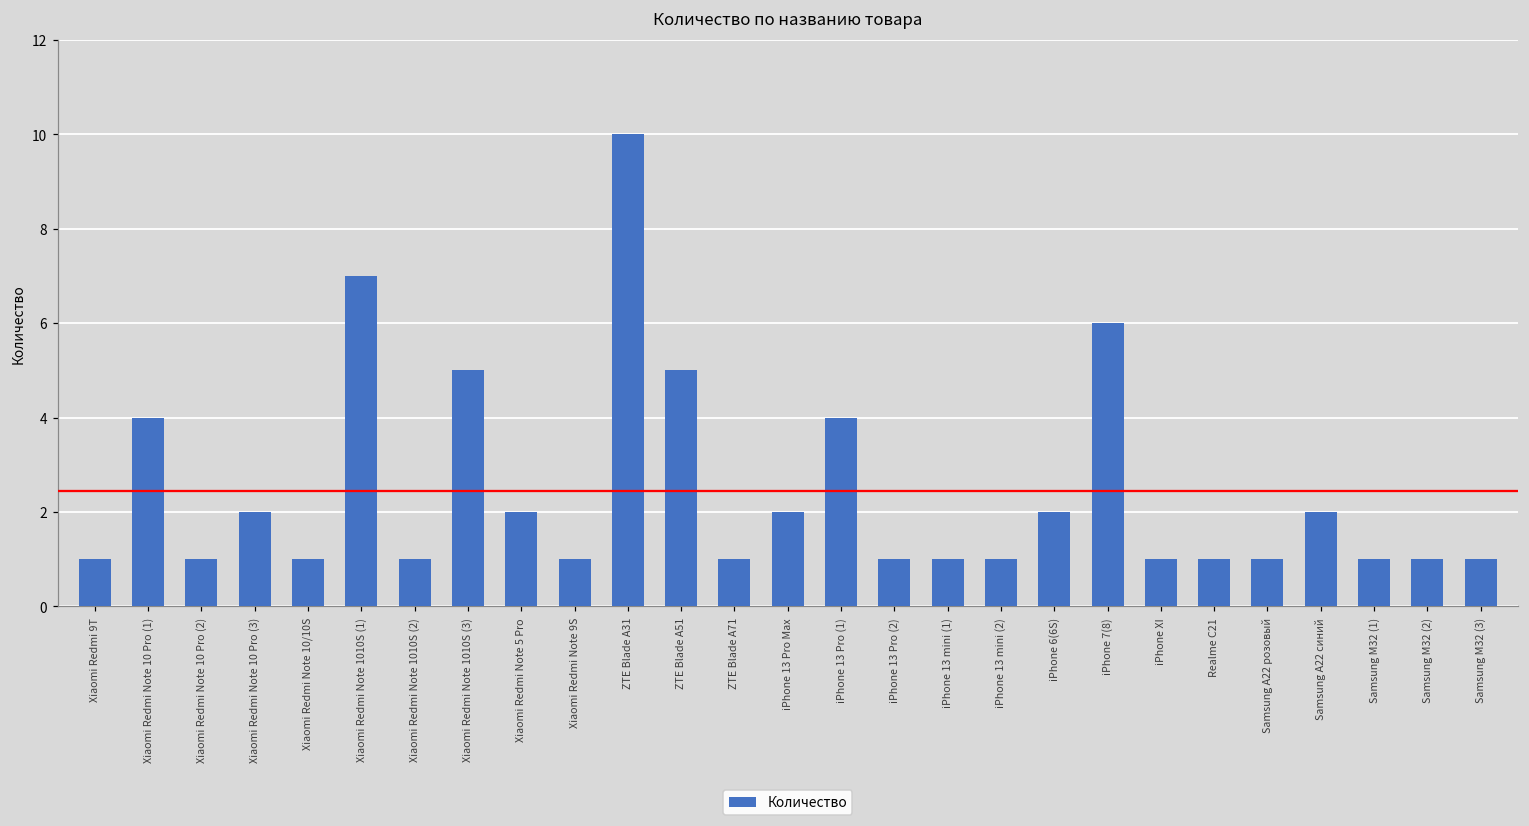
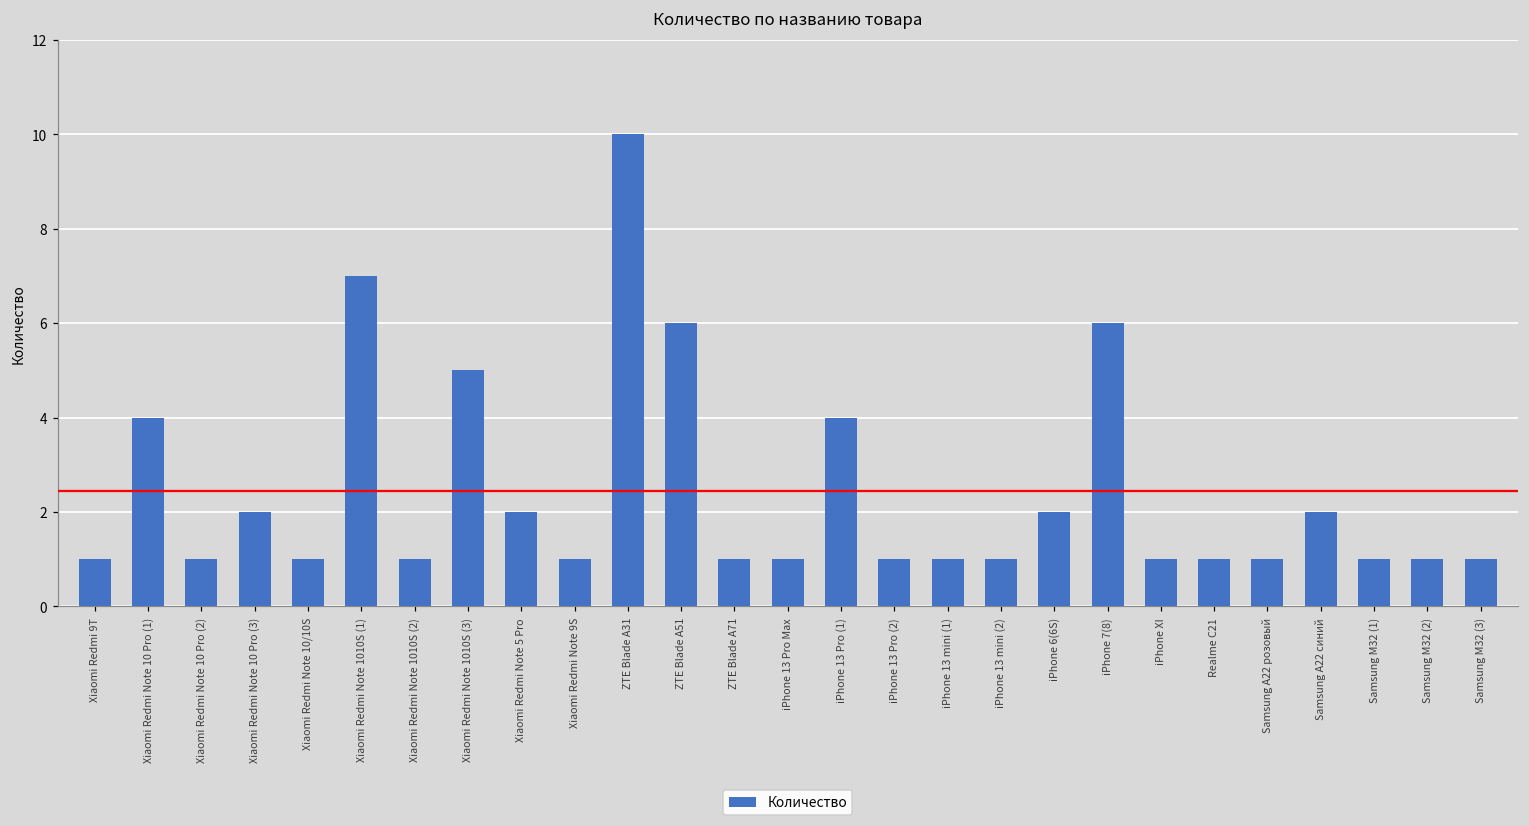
  {
    "Xiaomi Redmi 9T": 1,
    "Xiaomi Redmi Note 10 Pro (1)": 4,
    "Xiaomi Redmi Note 10 Pro (2)": 1,
    "Xiaomi Redmi Note 10 Pro (3)": 2,
    "Xiaomi Redmi Note 10/10S": 1,
    "Xiaomi Redmi Note 1010S (1)": 7,
    "Xiaomi Redmi Note 1010S (2)": 1,
    "Xiaomi Redmi Note 1010S (3)": 5,
    "Xiaomi Redmi Note 5 Pro": 2,
    "Xiaomi Redmi Note 9S": 1,
    "ZTE Blade A31": 10,
-   "ZTE Blade A51": 5,
+   "ZTE Blade A51": 6,
    "ZTE Blade A71": 1,
-   "iPhone 13 Pro Max": 2,
+   "iPhone 13 Pro Max": 1,
    "iPhone 13 Pro (1)": 4,
    "iPhone 13 Pro (2)": 1,
    "iPhone 13 mini (1)": 1,
    "iPhone 13 mini (2)": 1,
    "iPhone 6(6S)": 2,
    "iPhone 7(8)": 6,
    "iPhone XI": 1,
    "Realme C21": 1,
    "Samsung A22 розовый": 1,
    "Samsung A22 синий": 2,
    "Samsung M32 (1)": 1,
    "Samsung M32 (2)": 1,
    "Samsung M32 (3)": 1
  }
